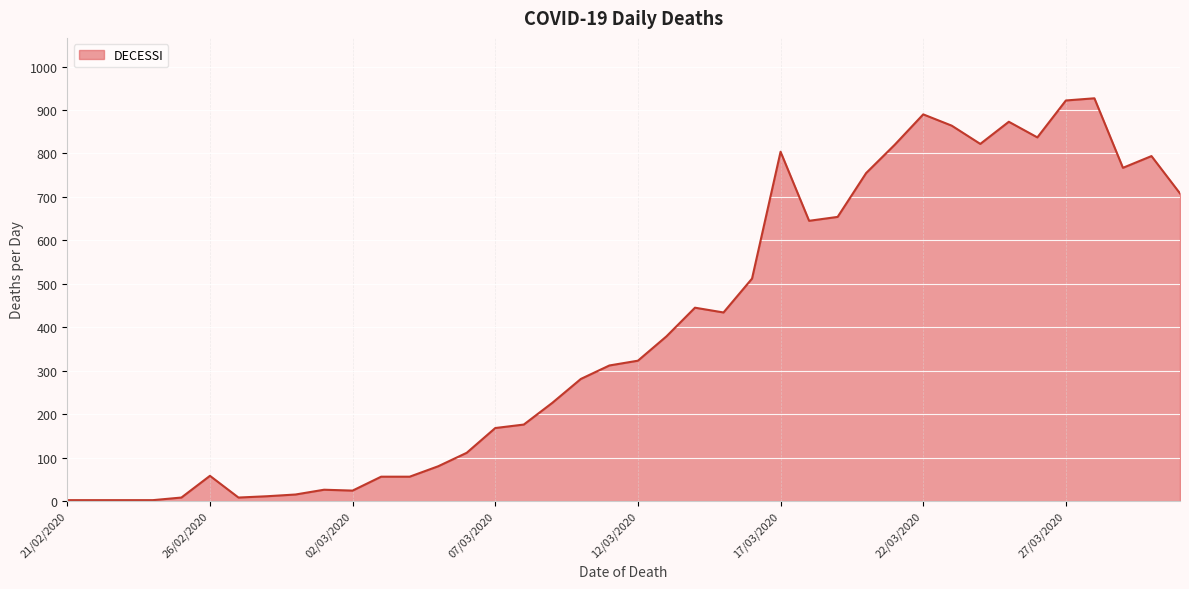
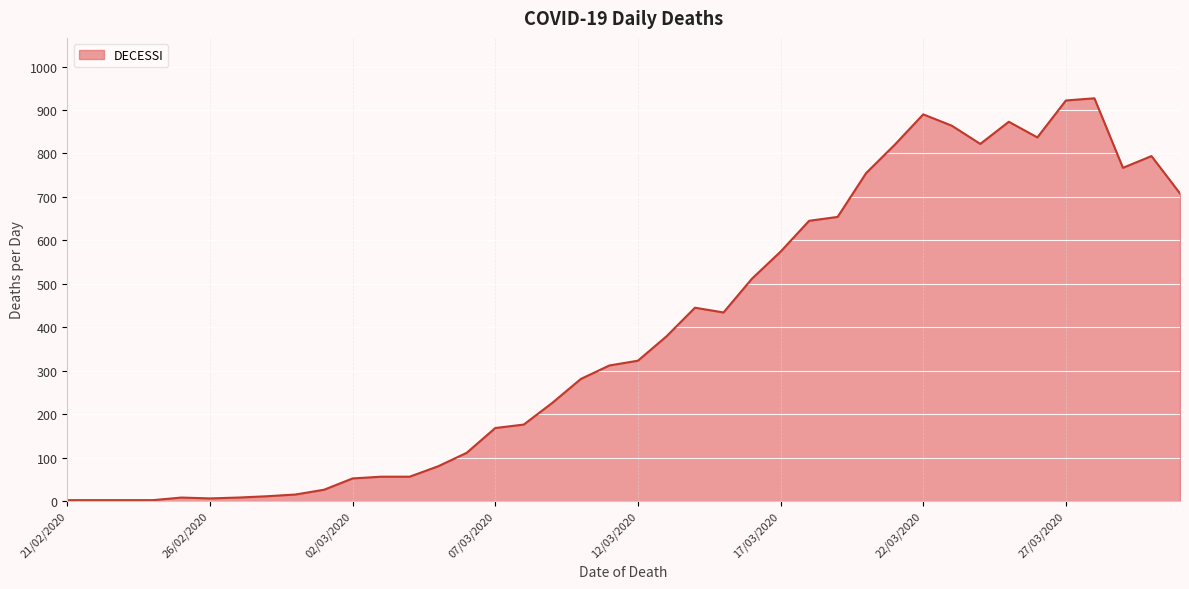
  {
    "21/02/2020": 0,
-   "26/02/2020": 60,
-   "02/03/2020": 20,
+   "26/02/2020": 10,
+   "02/03/2020": 50,
    "07/03/2020": 170,
    "12/03/2020": 320,
-   "17/03/2020": 800,
+   "17/03/2020": 570,
    "22/03/2020": 890,
    "27/03/2020": 920
  }
